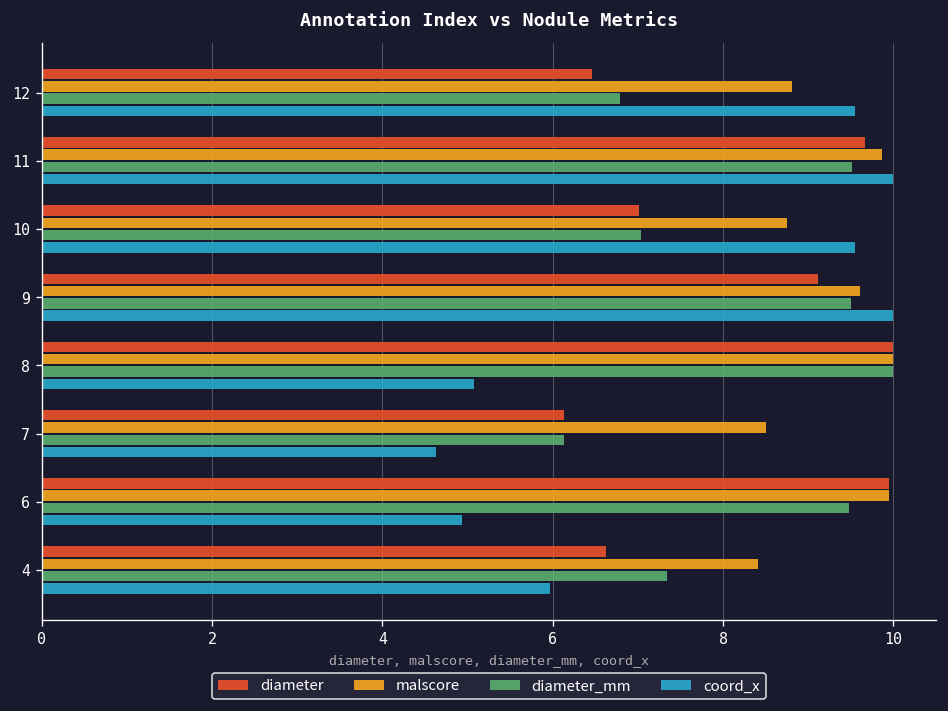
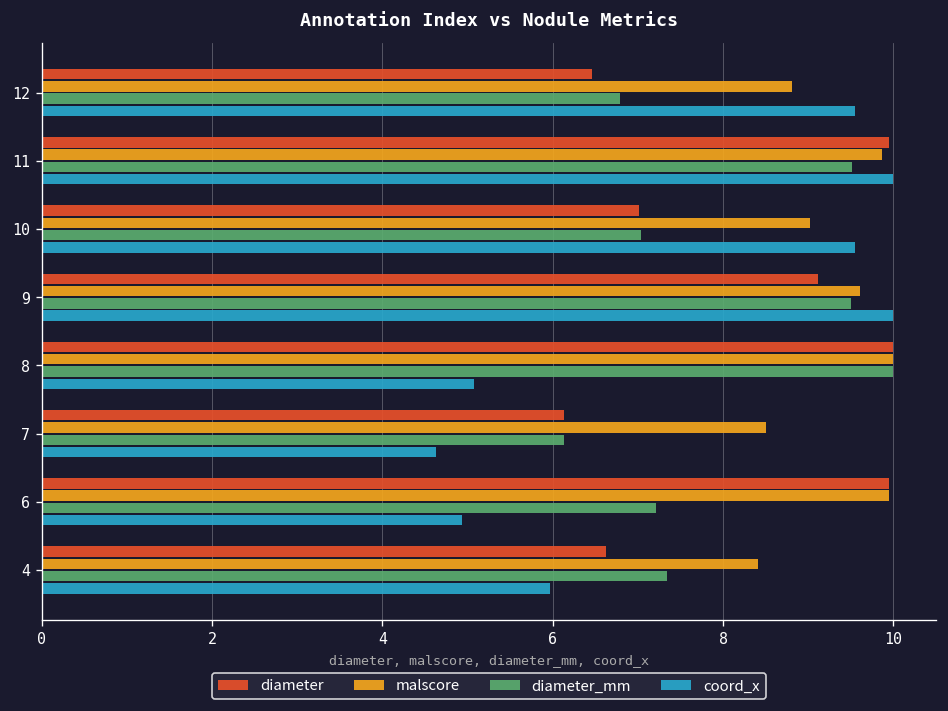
  {
    "diameter": {
      "12": 6.5,
-     "11": 9.7,
+     "11": 9.9,
      "10": 7.0,
      "9": 9.1,
      "8": 10.0,
      "7": 6.1,
      "6": 9.9,
      "4": 6.6
    },
    "malscore": {
      "12": 8.8,
      "11": 9.9,
-     "10": 8.7,
+     "10": 9.0,
      "9": 9.6,
      "8": 10.0,
      "7": 8.5,
      "6": 9.9,
      "4": 8.4
    },
    "diameter_mm": {
      "12": 6.8,
      "11": 9.5,
      "10": 7.0,
      "9": 9.5,
      "8": 10.0,
      "7": 6.1,
-     "6": 9.5,
+     "6": 7.2,
      "4": 7.3
    },
    "coord_x": {
      "12": 9.6,
      "11": 10.0,
      "10": 9.6,
      "9": 10.0,
      "8": 5.1,
      "7": 4.6,
      "6": 4.9,
      "4": 6.0
    }
  }
